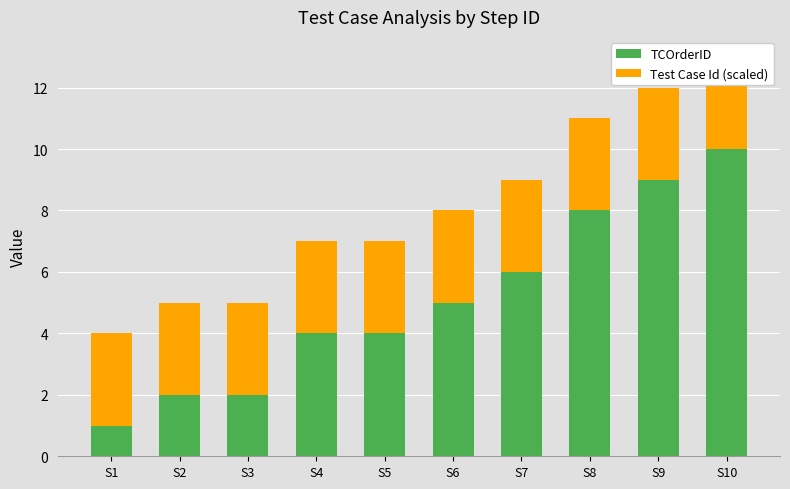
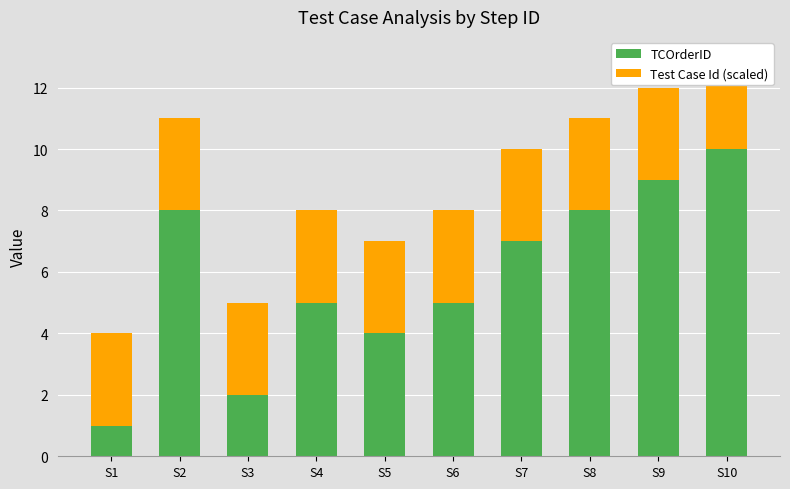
  {
    "TCOrderID": {
      "S1": 1,
-     "S2": 2,
+     "S2": 8,
      "S3": 2,
-     "S4": 4,
+     "S4": 5,
      "S5": 4,
      "S6": 5,
-     "S7": 6,
+     "S7": 7,
      "S8": 8,
      "S9": 9,
      "S10": 10
    },
    "Test Case Id (scaled)": {
      "S1": 3,
      "S2": 3,
      "S3": 3,
      "S4": 3,
      "S5": 3,
      "S6": 3,
      "S7": 3,
      "S8": 3,
      "S9": 3
    }
  }
